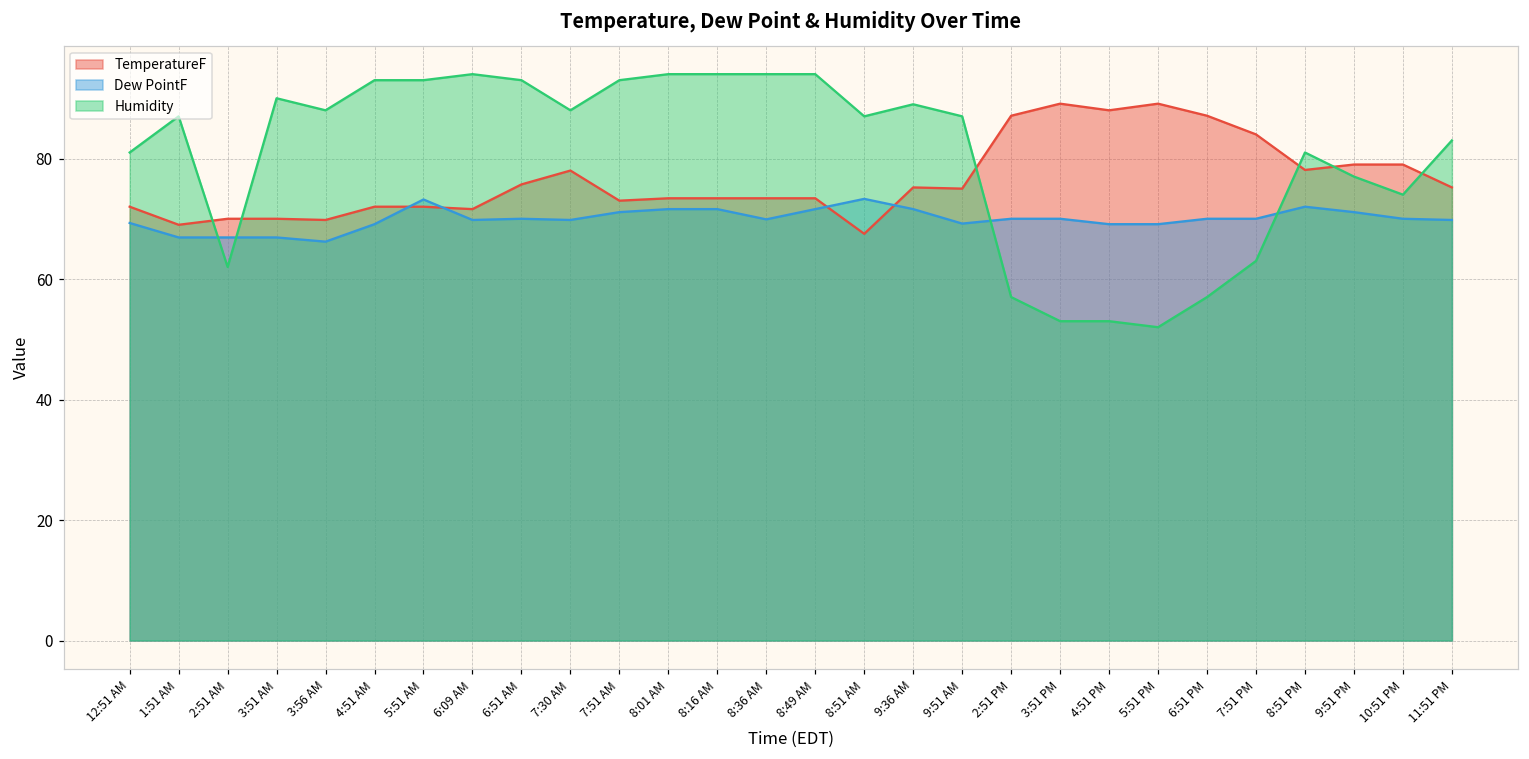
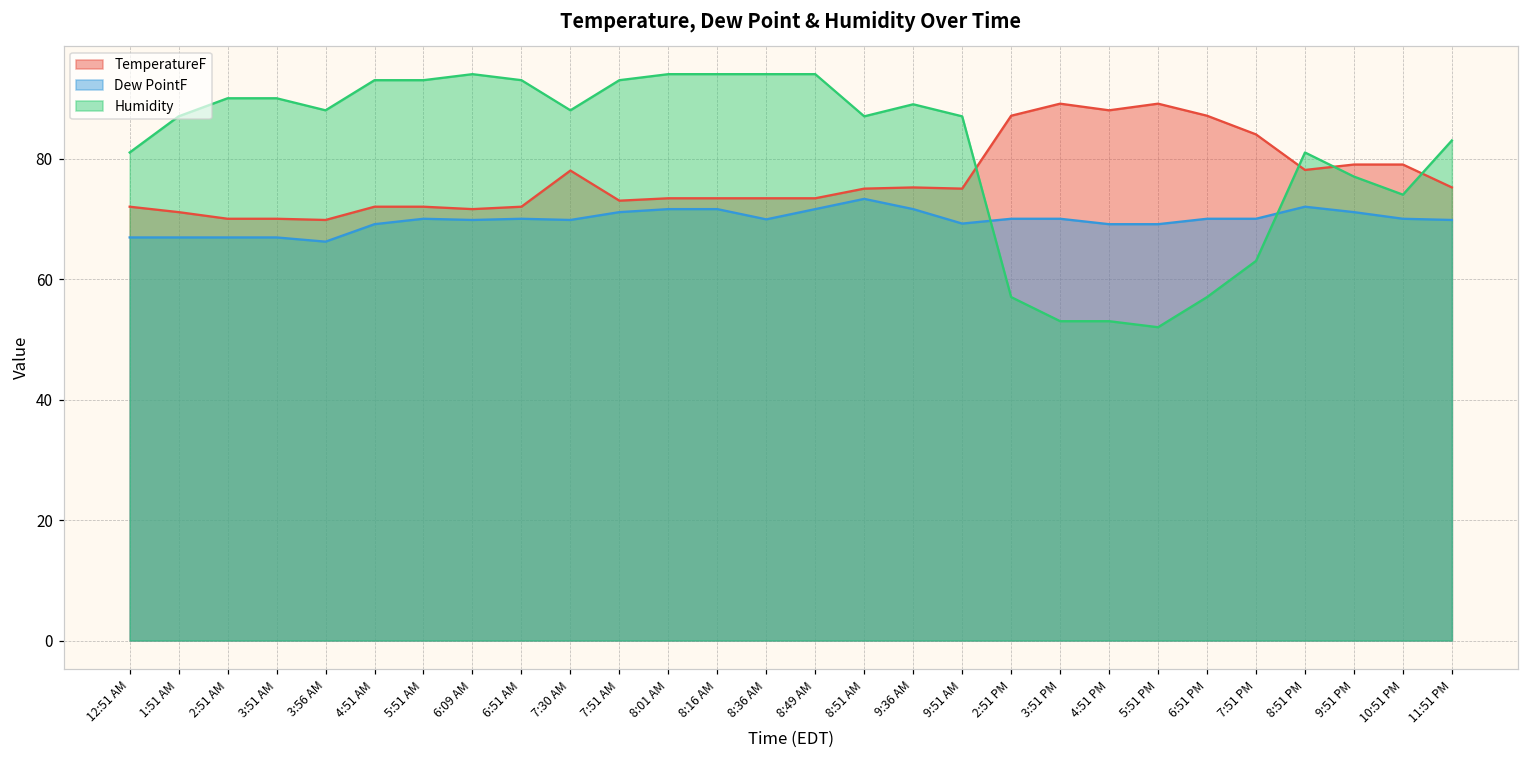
  {
    "TemperatureF": {
      "12:51 AM": 72,
-     "1:51 AM": 69,
+     "1:51 AM": 71,
      "2:51 AM": 70,
      "3:51 AM": 70,
      "3:56 AM": 70,
      "4:51 AM": 72,
      "5:51 AM": 72,
      "6:09 AM": 72,
-     "6:51 AM": 76,
+     "6:51 AM": 72,
      "7:30 AM": 78,
      "7:51 AM": 73,
      "8:01 AM": 73,
      "8:16 AM": 73,
      "8:36 AM": 73,
      "8:49 AM": 73,
-     "8:51 AM": 68,
+     "8:51 AM": 75,
      "9:36 AM": 75,
      "9:51 AM": 75,
      "2:51 PM": 87,
      "3:51 PM": 89,
      "4:51 PM": 88,
      "5:51 PM": 89,
      "6:51 PM": 87,
      "7:51 PM": 84,
      "8:51 PM": 78,
      "9:51 PM": 79,
      "10:51 PM": 79,
      "11:51 PM": 75
    },
    "Dew PointF": {
-     "12:51 AM": 69,
+     "12:51 AM": 67,
      "1:51 AM": 67,
      "2:51 AM": 67,
      "3:51 AM": 67,
      "3:56 AM": 66,
      "4:51 AM": 69,
-     "5:51 AM": 73,
+     "5:51 AM": 70,
      "6:09 AM": 70,
      "6:51 AM": 70,
      "7:30 AM": 70,
      "7:51 AM": 71,
      "8:01 AM": 72,
      "8:16 AM": 72,
      "8:36 AM": 70,
      "8:49 AM": 72,
      "8:51 AM": 73,
      "9:36 AM": 72,
      "9:51 AM": 69,
      "2:51 PM": 70,
      "3:51 PM": 70,
      "4:51 PM": 69,
      "5:51 PM": 69,
      "6:51 PM": 70,
      "7:51 PM": 70,
      "8:51 PM": 72,
      "9:51 PM": 71,
      "10:51 PM": 70,
      "11:51 PM": 70
    },
    "Humidity": {
      "12:51 AM": 81,
-     "2:51 AM": 62,
+     "2:51 AM": 90,
      "3:51 AM": 90,
      "3:56 AM": 88,
      "4:51 AM": 93,
      "5:51 AM": 93,
      "6:09 AM": 94,
      "6:51 AM": 93,
      "7:30 AM": 88,
      "7:51 AM": 93,
      "8:01 AM": 94,
      "8:16 AM": 94,
      "8:36 AM": 94,
      "8:49 AM": 94,
      "8:51 AM": 87,
      "9:36 AM": 89,
      "9:51 AM": 87,
      "2:51 PM": 57,
      "3:51 PM": 53,
      "4:51 PM": 53,
      "5:51 PM": 52,
      "6:51 PM": 57,
      "7:51 PM": 63,
      "8:51 PM": 81,
      "9:51 PM": 77,
      "10:51 PM": 74,
      "11:51 PM": 83
    }
  }
